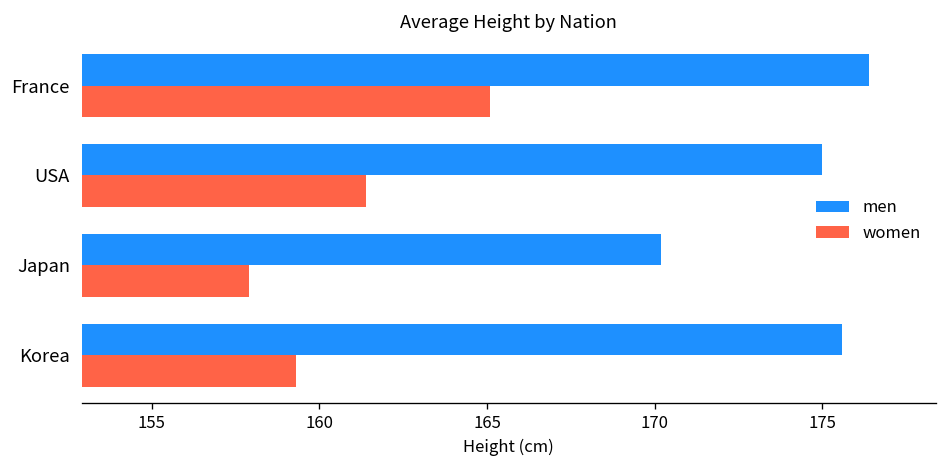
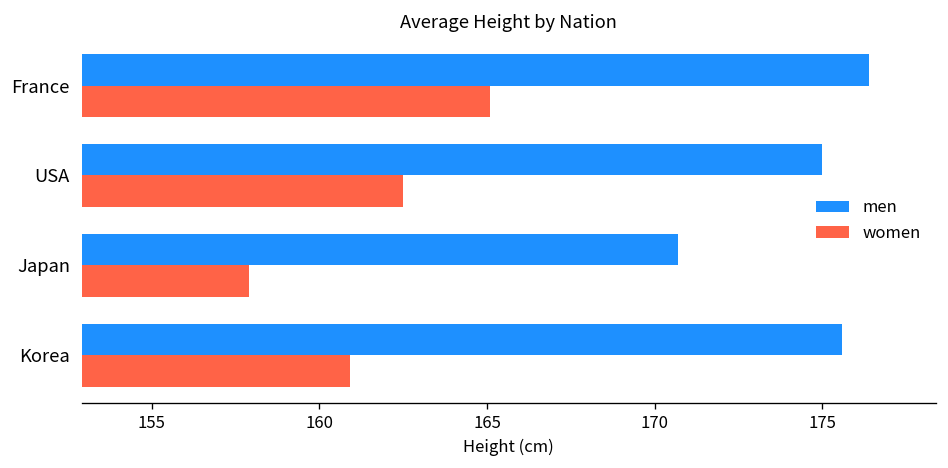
  {
    "men": {
      "France": 176.4,
      "USA": 175.0,
-     "Japan": 170.2,
+     "Japan": 170.7,
      "Korea": 175.6
    },
    "women": {
      "France": 165.1,
-     "USA": 161.4,
+     "USA": 162.5,
      "Japan": 157.9,
-     "Korea": 159.3
+     "Korea": 160.9
    }
  }
